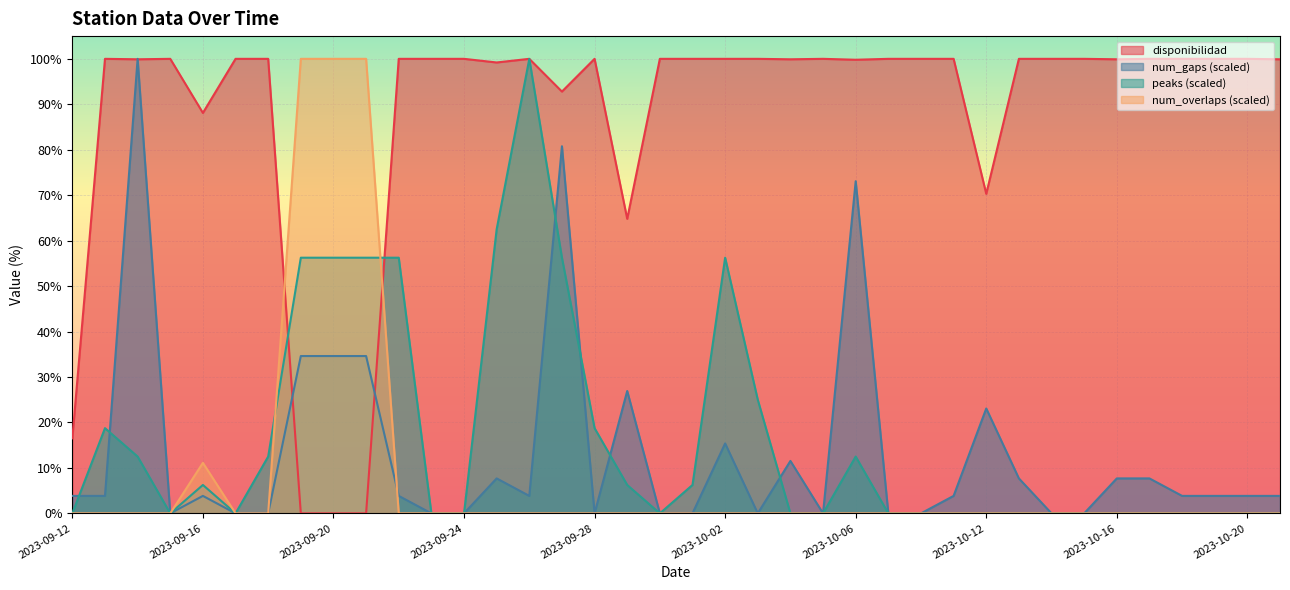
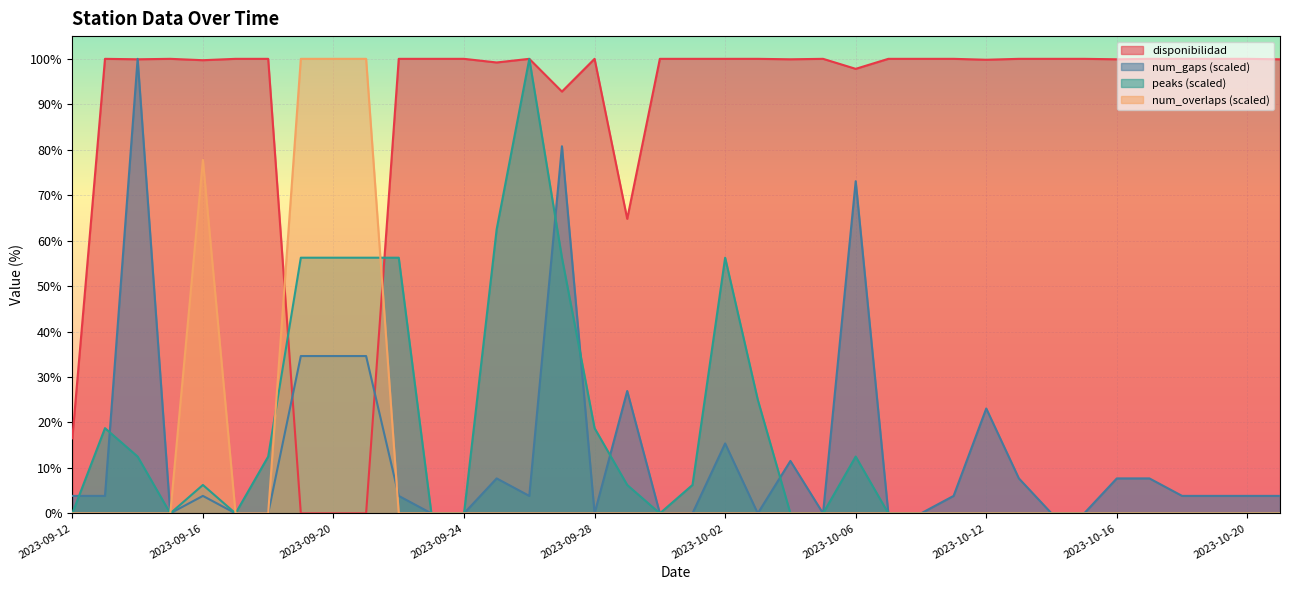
  {
    "disponibilidad": {
      "2023-09-12": "17%",
-     "2023-09-16": "88%",
+     "2023-09-16": "100%",
      "2023-09-20": "0%",
      "2023-09-24": "100%",
      "2023-09-28": "100%",
      "2023-10-02": "100%",
-     "2023-10-06": "100%",
-     "2023-10-12": "70%"
+     "2023-10-06": "98%",
+     "2023-10-12": "100%"
    },
    "num_overlaps (scaled)": {
-     "2023-09-16": "11%",
+     "2023-09-16": "78%",
      "2023-09-20": "100%",
      "2023-10-02": "0%",
      "2023-10-06": "0%"
    }
  }
